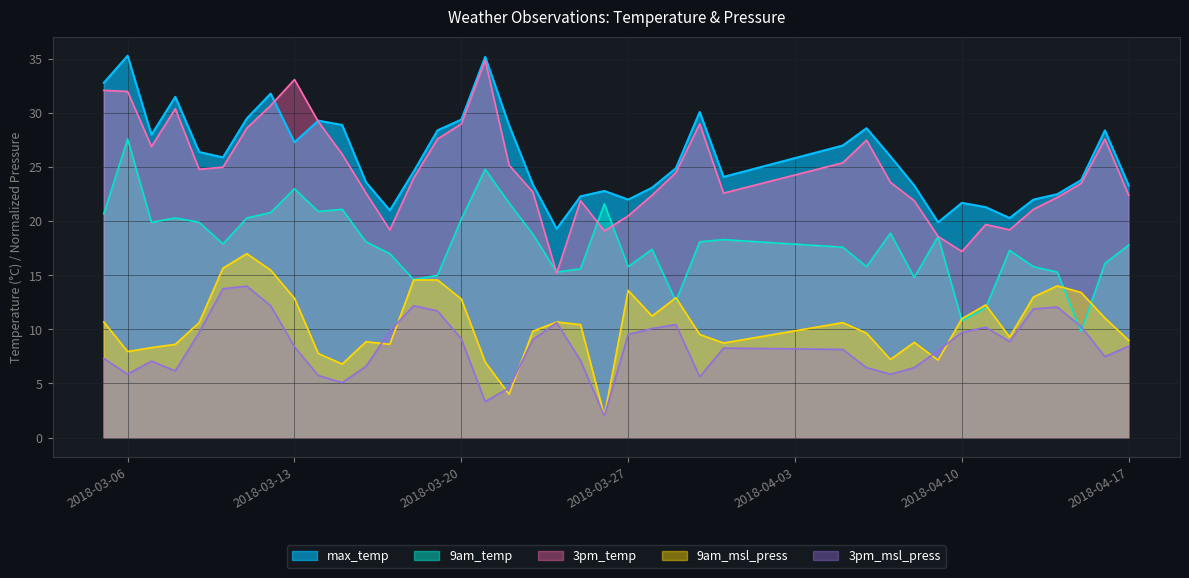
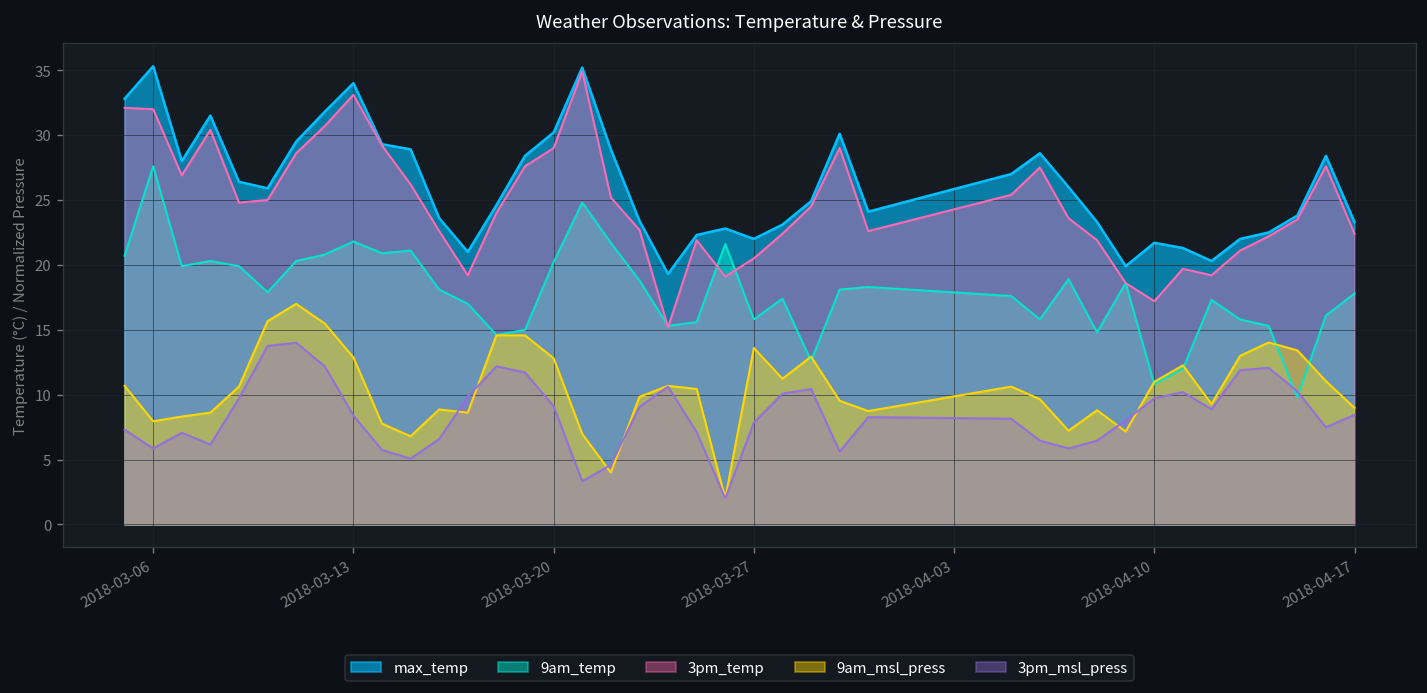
  {
    "max_temp": {
      "2018-03-06": 35.3,
-     "2018-03-13": 27.3,
-     "2018-03-20": 29.4,
+     "2018-03-13": 34.0,
+     "2018-03-20": 30.2,
      "2018-03-27": 22.0,
      "2018-04-10": 21.7,
      "2018-04-17": 23.3
    },
    "9am_temp": {
      "2018-03-06": 27.6,
-     "2018-03-13": 23.0,
+     "2018-03-13": 21.8,
      "2018-03-20": 20.2,
      "2018-03-27": 15.8,
      "2018-04-17": 17.8
    },
    "3pm_temp": {
      "2018-03-06": 32.0,
      "2018-03-13": 33.1,
      "2018-03-20": 29.0,
      "2018-03-27": 20.5,
      "2018-04-10": 17.2,
      "2018-04-17": 22.4
    },
    "9am_msl_press": {
      "2018-03-06": 8.0,
      "2018-03-13": 12.9,
      "2018-03-20": 12.8,
      "2018-03-27": 13.6,
      "2018-04-17": 9.0
    },
    "3pm_msl_press": {
      "2018-03-06": 5.9,
      "2018-03-13": 8.4,
      "2018-03-20": 9.1,
-     "2018-03-27": 9.5,
+     "2018-03-27": 7.8,
      "2018-04-10": 9.7,
      "2018-04-17": 8.5
    }
  }
